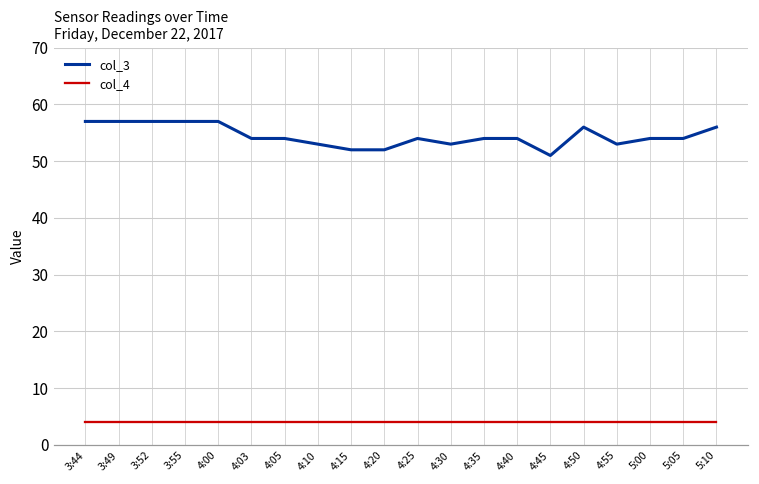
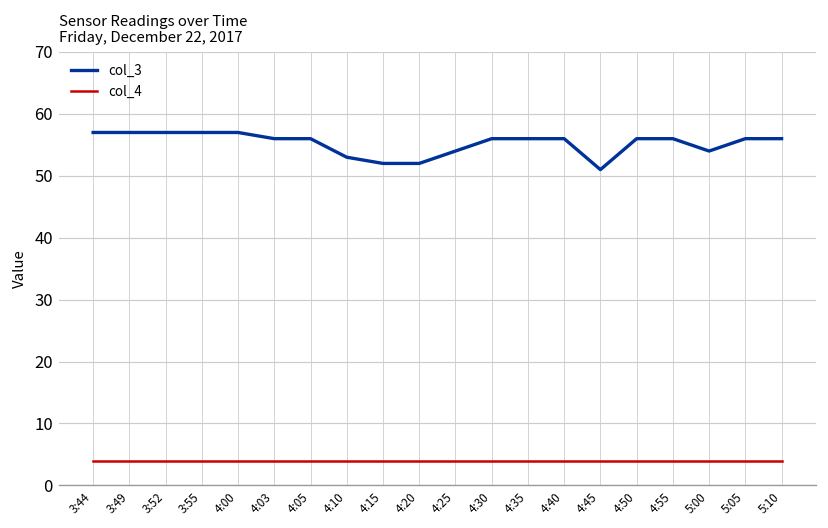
  {
    "col_3": {
      "3:44": 57,
      "3:49": 57,
      "3:52": 57,
      "3:55": 57,
      "4:00": 57,
-     "4:03": 54,
-     "4:05": 54,
+     "4:03": 56,
+     "4:05": 56,
      "4:10": 53,
      "4:15": 52,
      "4:20": 52,
      "4:25": 54,
-     "4:30": 53,
-     "4:35": 54,
-     "4:40": 54,
+     "4:30": 56,
+     "4:35": 56,
+     "4:40": 56,
      "4:45": 51,
      "4:50": 56,
-     "4:55": 53,
+     "4:55": 56,
      "5:00": 54,
-     "5:05": 54,
+     "5:05": 56,
      "5:10": 56
    },
    "col_4": {
      "3:44": 4,
      "3:49": 4,
      "3:52": 4,
      "3:55": 4,
      "4:00": 4,
      "4:03": 4,
      "4:05": 4,
      "4:10": 4,
      "4:15": 4,
      "4:20": 4,
      "4:25": 4,
      "4:30": 4,
      "4:35": 4,
      "4:40": 4,
      "4:45": 4,
      "4:50": 4,
      "4:55": 4,
      "5:00": 4,
      "5:05": 4,
      "5:10": 4
    }
  }
